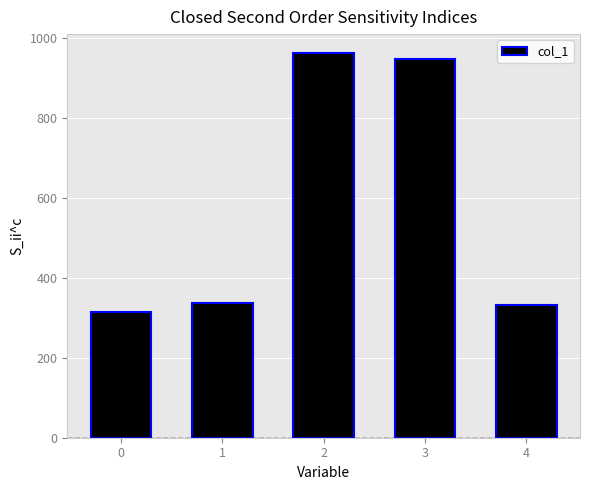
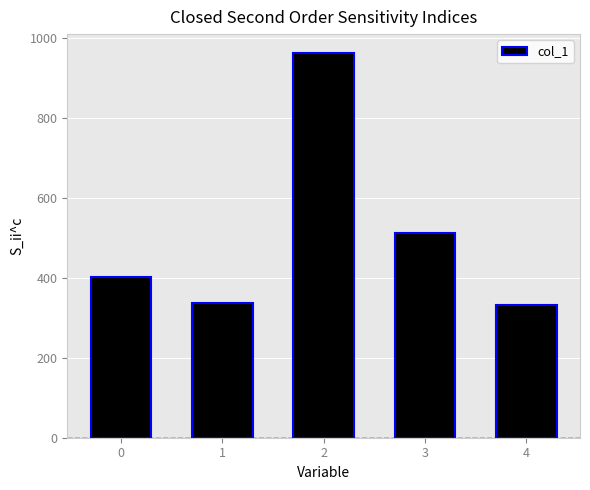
  {
-   "0": 310,
+   "0": 400,
    "1": 340,
    "2": 960,
-   "3": 950,
+   "3": 510,
    "4": 330
  }
